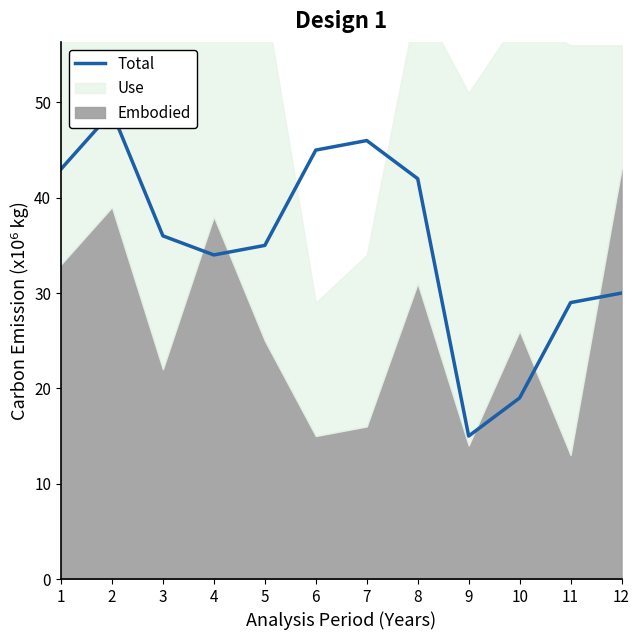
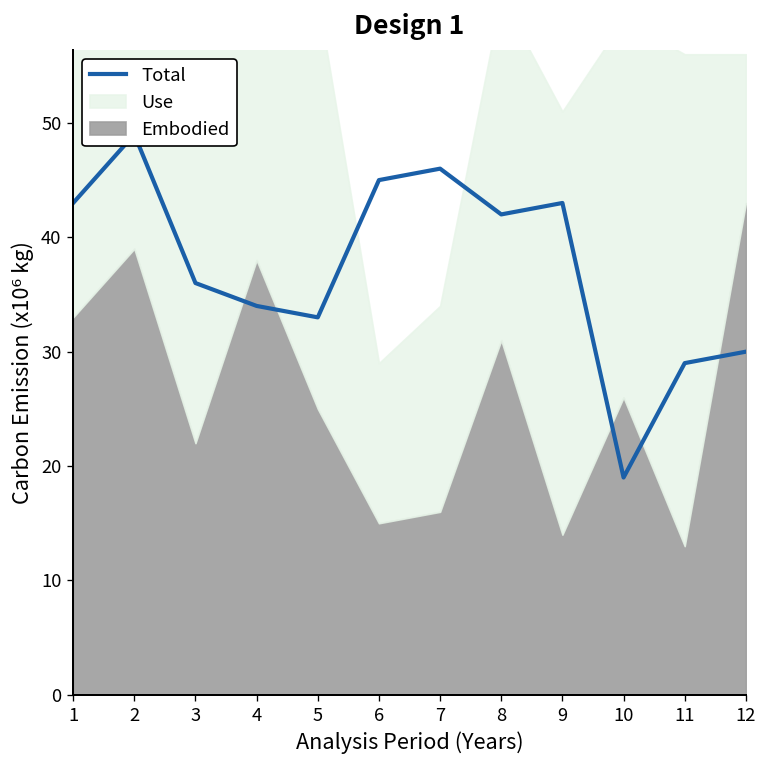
  {
    "Total": {
      "1": 43,
      "3": 36,
      "4": 34,
-     "5": 35,
+     "5": 33,
      "6": 45,
      "7": 46,
      "8": 42,
-     "9": 15,
+     "9": 43,
      "10": 19,
      "11": 29,
      "12": 30
    },
    "Embodied": {
      "1": 33,
      "2": 39,
      "3": 22,
      "4": 38,
      "5": 25,
      "6": 15,
      "7": 16,
      "8": 31,
      "9": 14,
      "10": 26,
      "11": 13,
      "12": 43
    },
    "Use": {
      "6": 14,
      "7": 18,
      "9": 37,
      "11": 43,
      "12": 13
    }
  }
